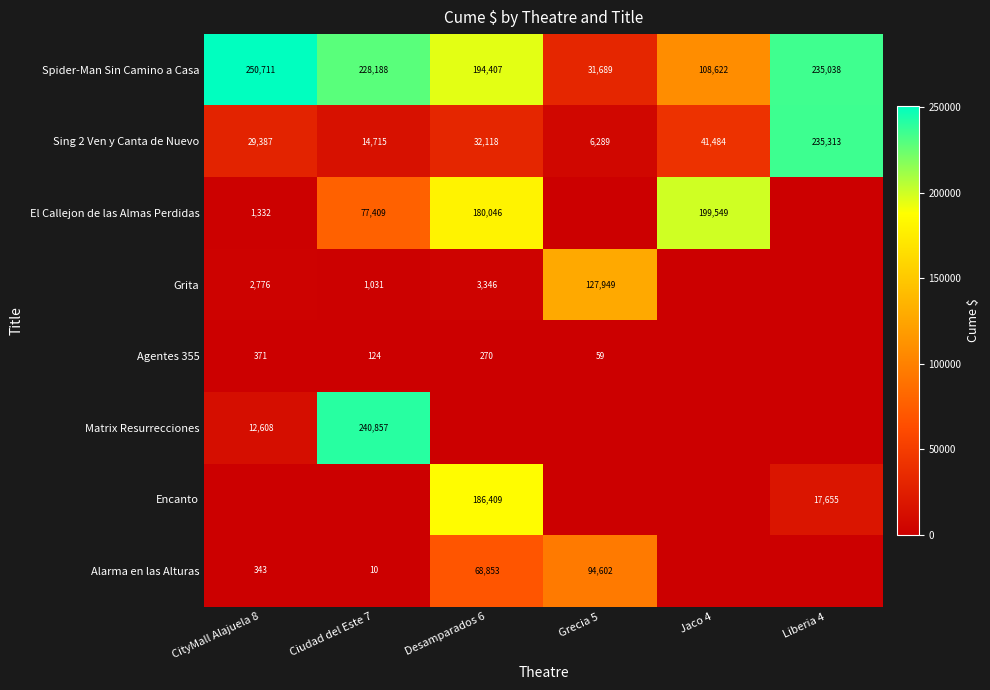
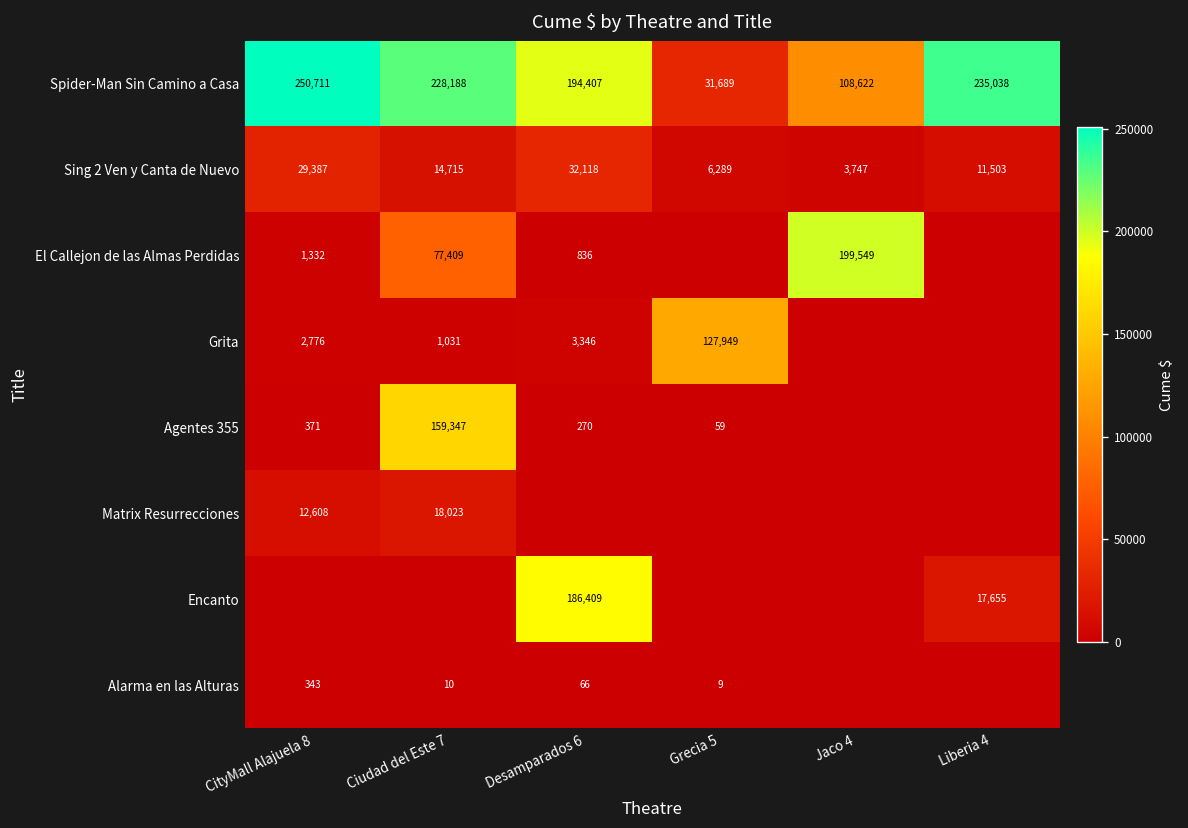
  {
    "Spider-Man Sin Camino a Casa": {
      "CityMall Alajuela 8": "250,711",
      "Ciudad del Este 7": "228,188",
      "Desamparados 6": "194,407",
      "Grecia 5": "31,689",
      "Jaco 4": "108,622",
      "Liberia 4": "235,038"
    },
    "Sing 2 Ven y Canta de Nuevo": {
      "CityMall Alajuela 8": "29,387",
      "Ciudad del Este 7": "14,715",
      "Desamparados 6": "32,118",
      "Grecia 5": "6,289",
-     "Jaco 4": "41,484",
-     "Liberia 4": "235,313"
+     "Jaco 4": "3,747",
+     "Liberia 4": "11,503"
    },
    "El Callejon de las Almas Perdidas": {
      "CityMall Alajuela 8": "1,332",
      "Ciudad del Este 7": "77,409",
-     "Desamparados 6": "180,046",
+     "Desamparados 6": "836",
      "Jaco 4": "199,549"
    },
    "Grita": {
      "CityMall Alajuela 8": "2,776",
      "Ciudad del Este 7": "1,031",
      "Desamparados 6": "3,346",
      "Grecia 5": "127,949"
    },
    "Agentes 355": {
      "CityMall Alajuela 8": "371",
-     "Ciudad del Este 7": "124",
+     "Ciudad del Este 7": "159,347",
      "Desamparados 6": "270",
      "Grecia 5": "59"
    },
    "Matrix Resurrecciones": {
      "CityMall Alajuela 8": "12,608",
-     "Ciudad del Este 7": "240,857"
+     "Ciudad del Este 7": "18,023"
    },
    "Encanto": {
      "Desamparados 6": "186,409",
      "Liberia 4": "17,655"
    },
    "Alarma en las Alturas": {
      "CityMall Alajuela 8": "343",
      "Ciudad del Este 7": "10",
-     "Desamparados 6": "68,853",
-     "Grecia 5": "94,602"
+     "Desamparados 6": "66",
+     "Grecia 5": "9"
    }
  }
